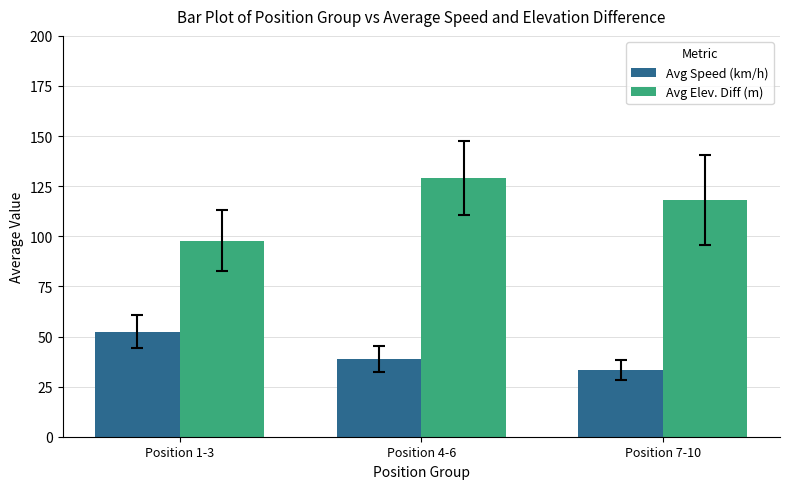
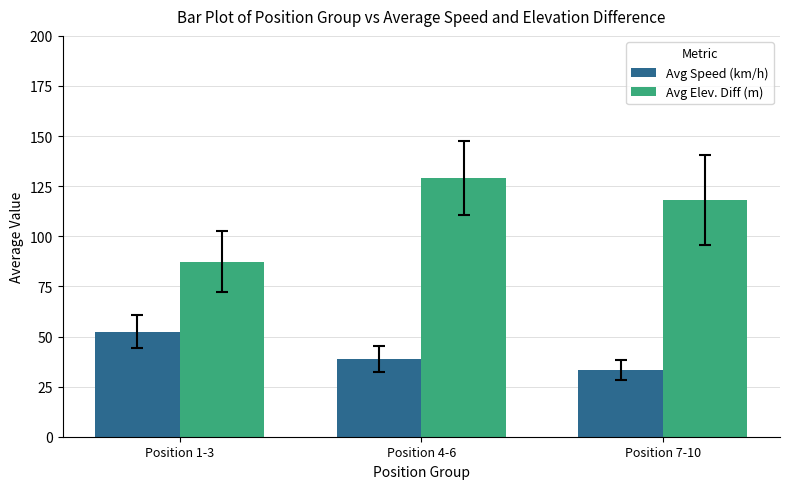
  {
    "Avg Elev. Diff (m)": {
-     "Position 1-3": 98,
+     "Position 1-3": 87,
      "Position 4-6": 129,
      "Position 7-10": 118
    }
  }
